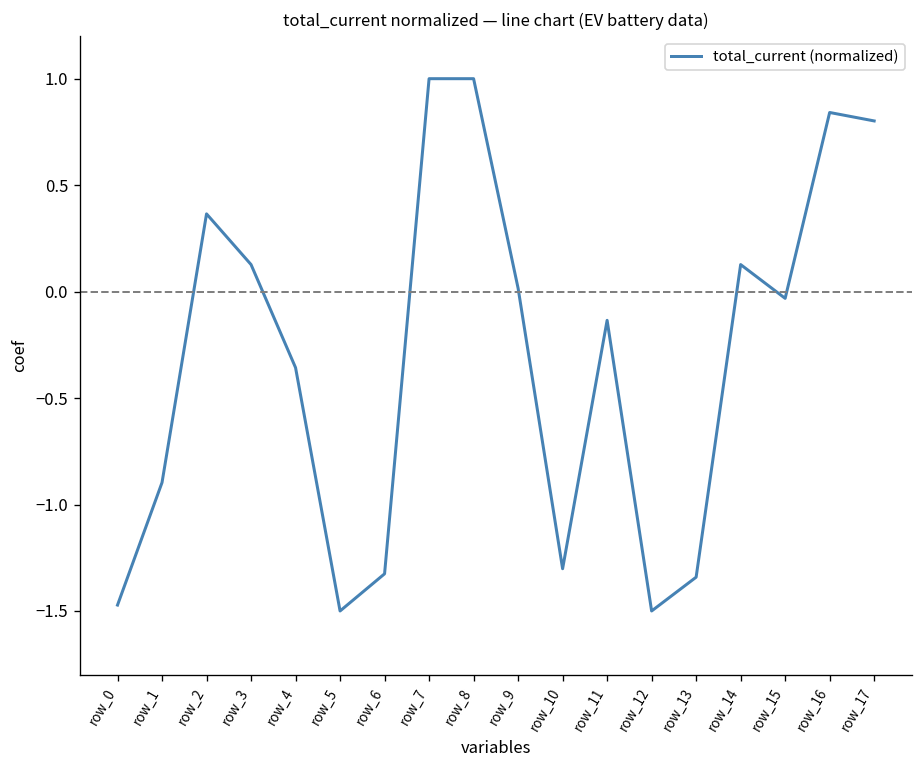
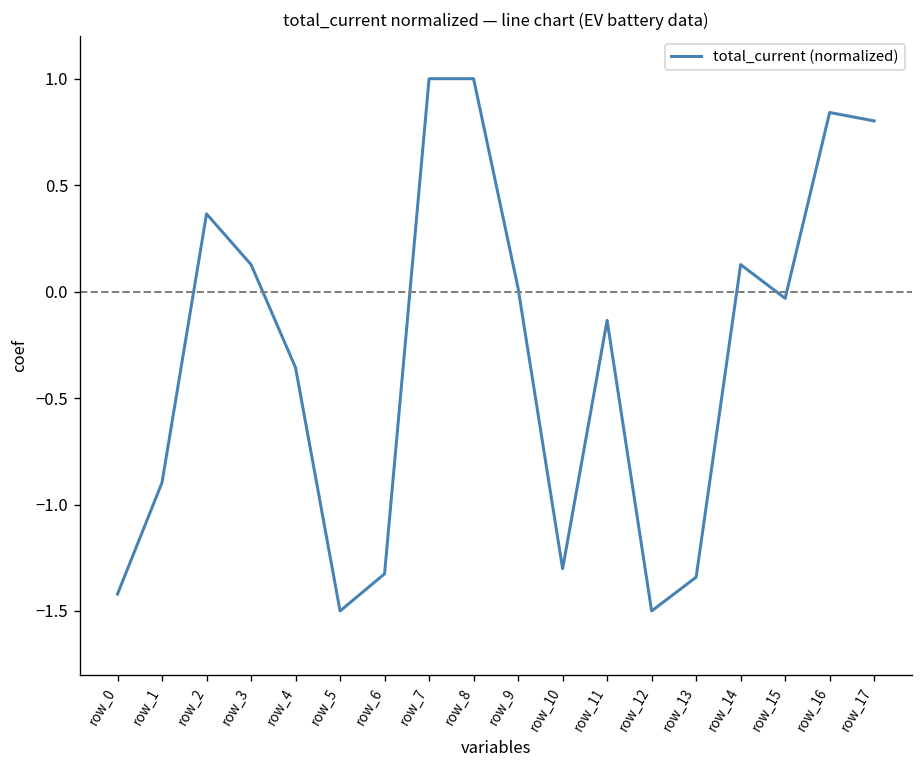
  {
-   "row_0": -1.47,
+   "row_0": -1.42,
    "row_1": -0.90,
    "row_2": 0.37,
    "row_3": 0.13,
    "row_4": -0.36,
    "row_5": -1.50,
    "row_6": -1.33,
    "row_7": 1.00,
    "row_8": 1.00,
    "row_9": 0.02,
    "row_10": -1.30,
    "row_11": -0.13,
    "row_12": -1.50,
    "row_13": -1.34,
    "row_14": 0.13,
    "row_15": -0.03,
    "row_16": 0.84,
    "row_17": 0.80
  }
